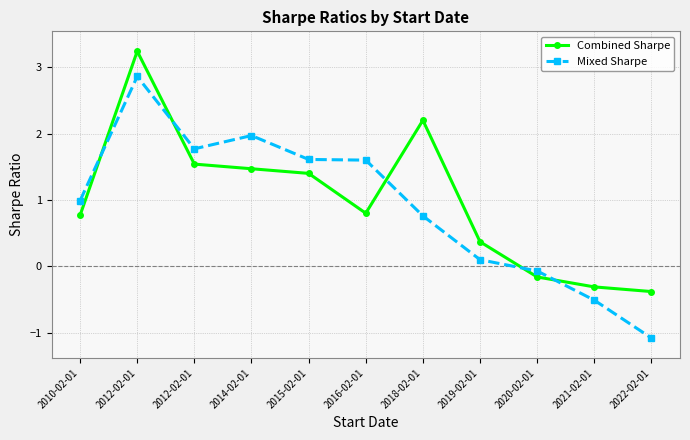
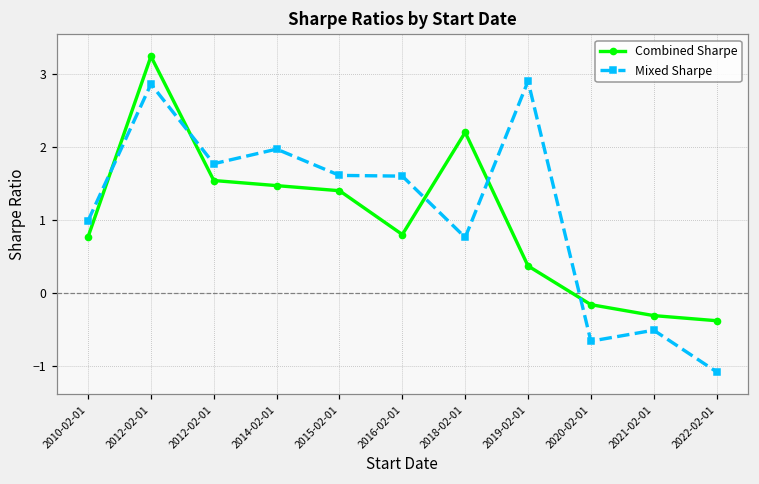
  {
    "Combined Sharpe": {
      "2010-02-01": 0.8,
      "2014-02-01": 1.5,
      "2015-02-01": 1.4,
      "2016-02-01": 0.8,
      "2018-02-01": 2.2,
      "2019-02-01": 0.4,
      "2020-02-01": -0.2,
      "2021-02-01": -0.3,
      "2022-02-01": -0.4
    },
    "Mixed Sharpe": {
      "2010-02-01": 1.0,
      "2014-02-01": 2.0,
      "2015-02-01": 1.6,
      "2016-02-01": 1.6,
      "2018-02-01": 0.8,
-     "2019-02-01": 0.1,
-     "2020-02-01": -0.1,
+     "2019-02-01": 2.9,
+     "2020-02-01": -0.7,
      "2021-02-01": -0.5,
      "2022-02-01": -1.1
    }
  }
